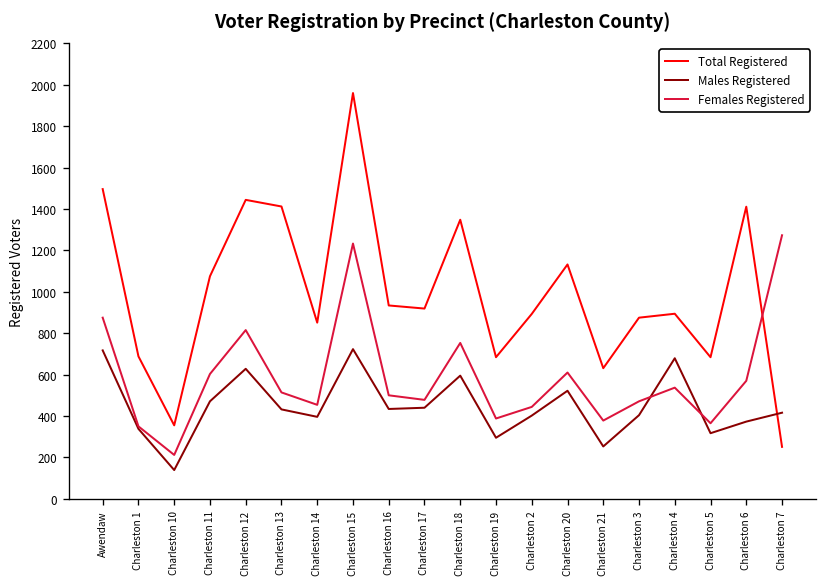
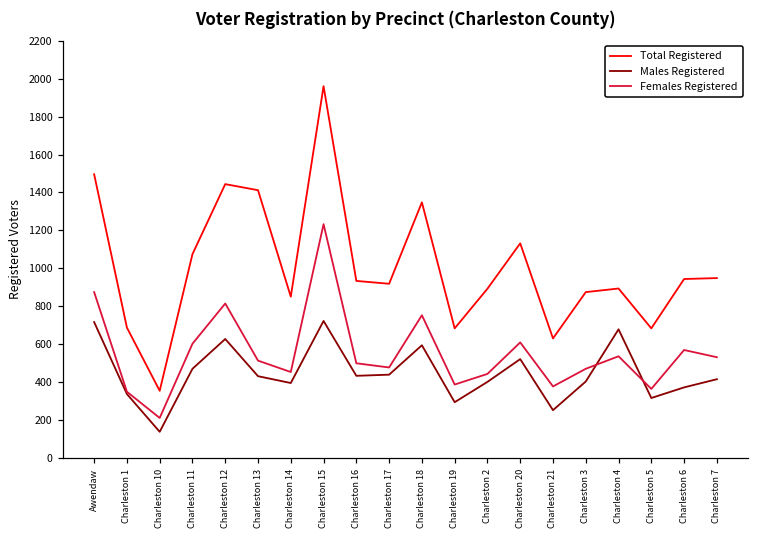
  {
    "Total Registered": {
      "Awendaw": 1500,
      "Charleston 1": 690,
      "Charleston 10": 360,
      "Charleston 11": 1080,
      "Charleston 12": 1440,
      "Charleston 13": 1410,
      "Charleston 14": 850,
      "Charleston 15": 1960,
      "Charleston 16": 930,
      "Charleston 17": 920,
      "Charleston 18": 1350,
      "Charleston 19": 680,
      "Charleston 2": 890,
      "Charleston 20": 1130,
      "Charleston 21": 630,
      "Charleston 3": 880,
      "Charleston 4": 890,
      "Charleston 5": 680,
-     "Charleston 6": 1410,
-     "Charleston 7": 250
+     "Charleston 6": 940,
+     "Charleston 7": 950
    },
    "Males Registered": {
      "Awendaw": 720,
      "Charleston 10": 140,
      "Charleston 11": 470,
      "Charleston 12": 630,
      "Charleston 13": 430,
      "Charleston 14": 400,
      "Charleston 15": 720,
      "Charleston 16": 430,
      "Charleston 17": 440,
      "Charleston 18": 600,
      "Charleston 19": 300,
      "Charleston 2": 400,
      "Charleston 20": 520,
      "Charleston 21": 250,
      "Charleston 3": 400,
      "Charleston 4": 680,
      "Charleston 5": 320,
      "Charleston 6": 370,
      "Charleston 7": 420
    },
    "Females Registered": {
      "Awendaw": 880,
      "Charleston 10": 210,
      "Charleston 11": 600,
      "Charleston 12": 820,
      "Charleston 13": 510,
      "Charleston 14": 450,
      "Charleston 15": 1230,
      "Charleston 16": 500,
      "Charleston 17": 480,
      "Charleston 18": 750,
      "Charleston 19": 390,
      "Charleston 2": 440,
      "Charleston 20": 610,
      "Charleston 21": 380,
      "Charleston 3": 470,
      "Charleston 4": 540,
      "Charleston 5": 370,
      "Charleston 6": 570,
-     "Charleston 7": 1270
+     "Charleston 7": 530
    }
  }
